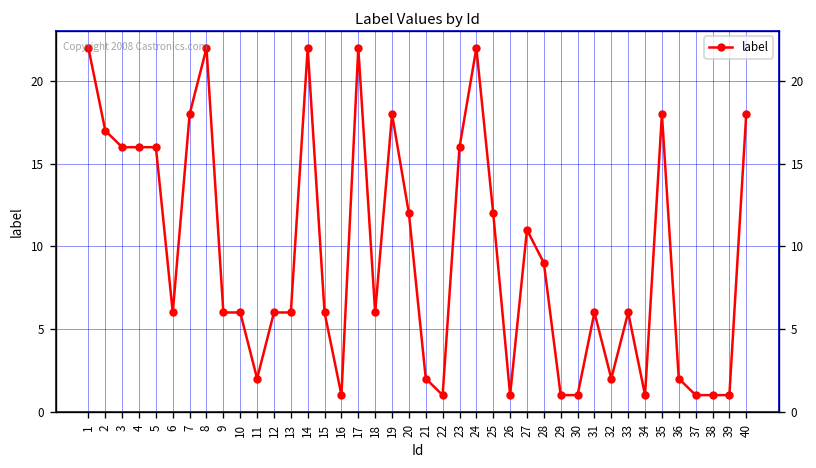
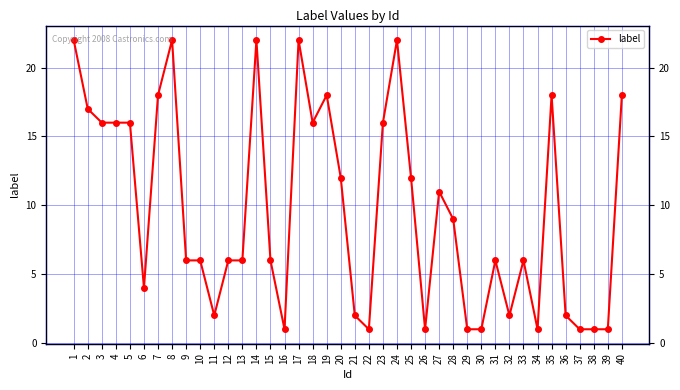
  {
    "2": 17,
    "3": 16,
    "4": 16,
    "5": 16,
-   "6": 6,
+   "6": 4,
    "7": 18,
    "9": 6,
    "10": 6,
    "11": 2,
    "12": 6,
    "13": 6,
    "14": 22,
    "15": 6,
    "16": 1,
    "17": 22,
-   "18": 6,
+   "18": 16,
    "19": 18,
    "20": 12,
    "21": 2,
    "22": 1,
    "23": 16,
    "24": 22,
    "25": 12,
    "26": 1,
    "27": 11,
    "28": 9,
    "29": 1,
    "30": 1,
    "31": 6,
    "32": 2,
    "33": 6,
    "34": 1,
    "35": 18,
    "36": 2,
    "37": 1,
    "38": 1,
    "39": 1,
    "40": 18
  }
